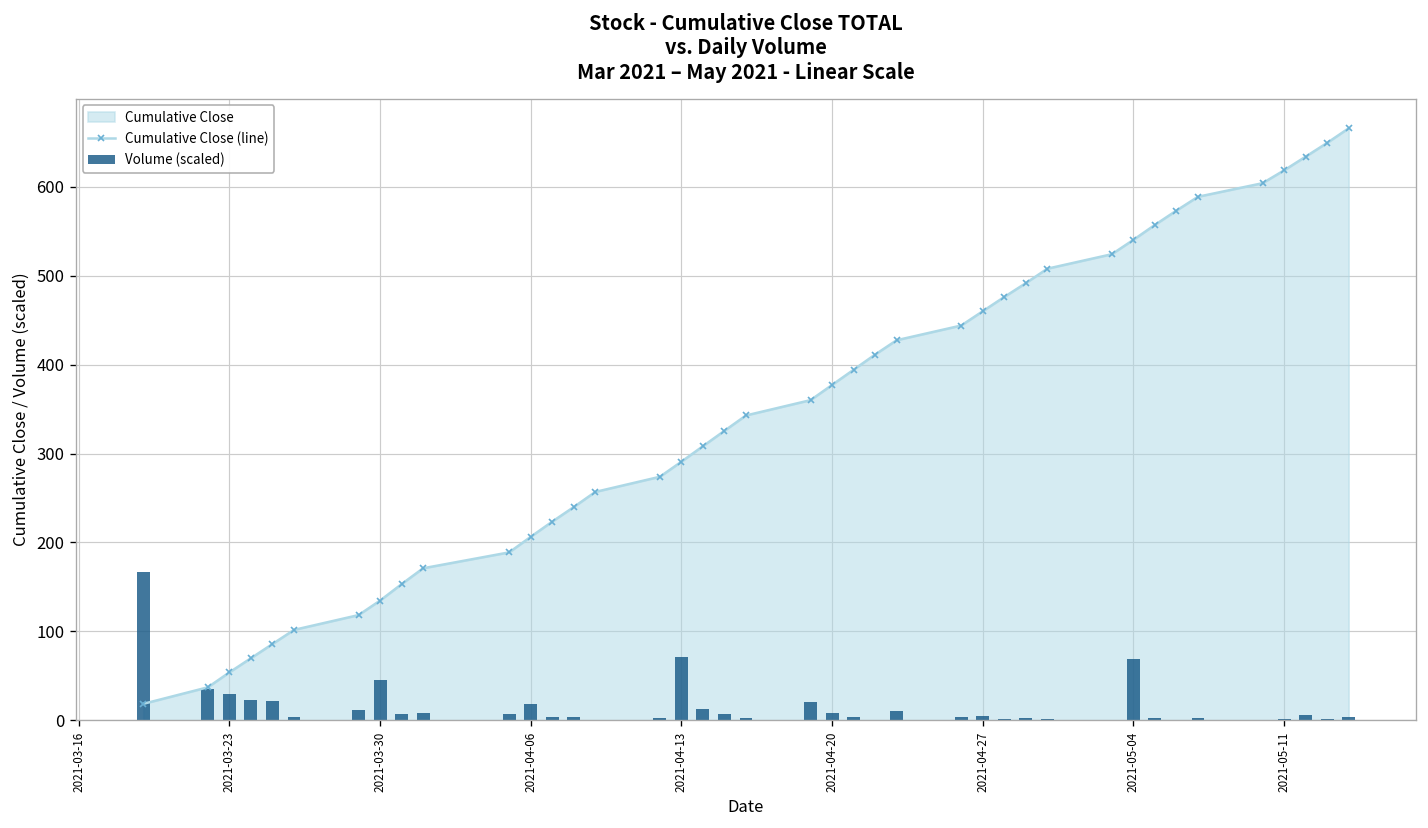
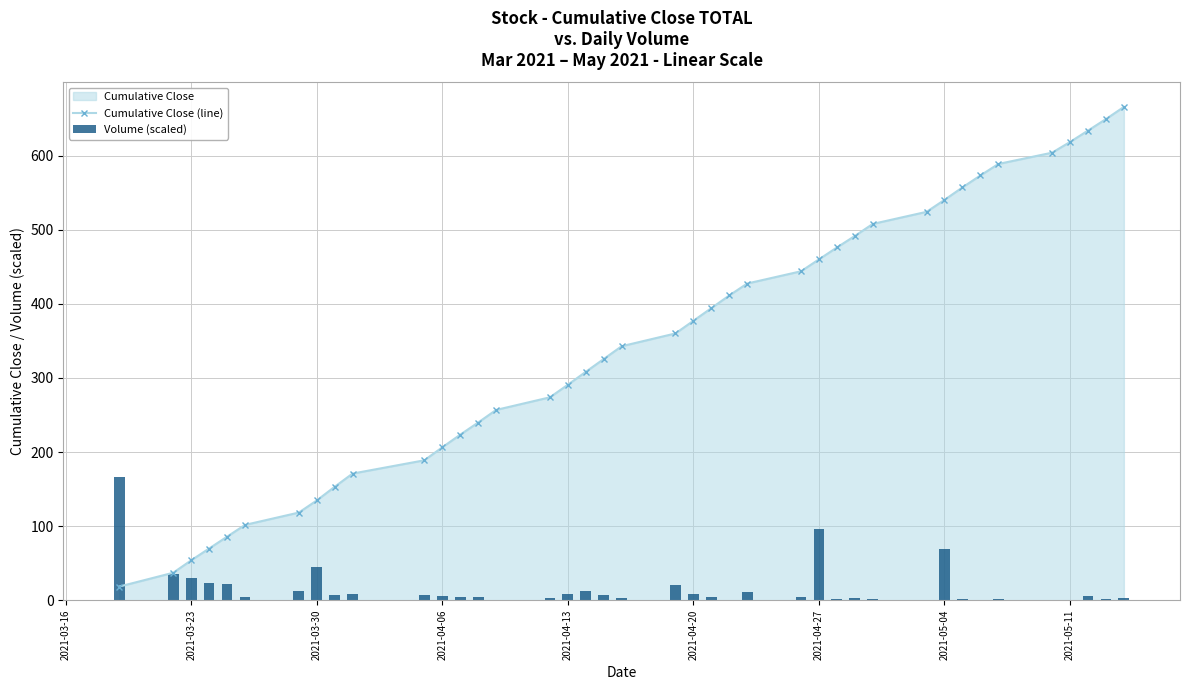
  {
    "Cumulative Close": {
      "2021-03-23": 50,
      "2021-03-30": 130,
      "2021-04-06": 210,
      "2021-04-13": 290,
      "2021-04-20": 380,
      "2021-04-27": 460,
      "2021-05-04": 540,
      "2021-05-11": 620
    },
    "Volume (scaled)": {
      "2021-03-23": 30,
      "2021-03-30": 50,
-     "2021-04-06": 20,
-     "2021-04-13": 70,
+     "2021-04-06": 10,
+     "2021-04-13": 10,
      "2021-04-20": 10,
-     "2021-04-27": 0,
+     "2021-04-27": 100,
      "2021-05-04": 70
    }
  }
